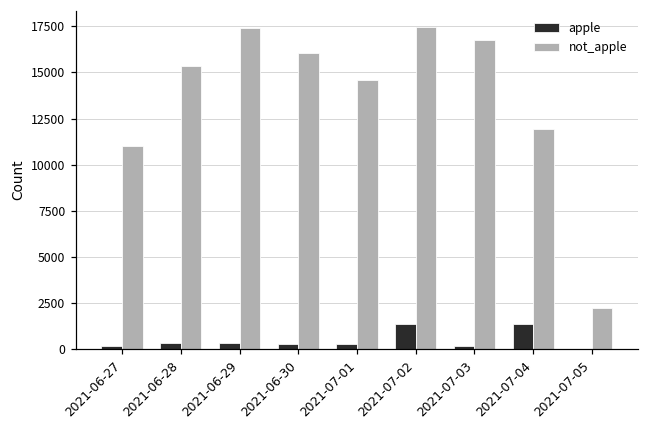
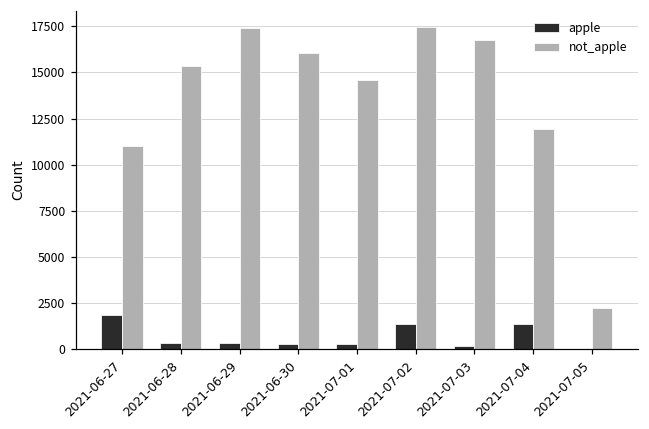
  {
    "apple": {
-     "2021-06-27": 200,
+     "2021-06-27": 1800,
      "2021-06-28": 300,
      "2021-06-29": 300,
      "2021-06-30": 300,
      "2021-07-01": 300,
      "2021-07-02": 1400,
      "2021-07-03": 200,
      "2021-07-04": 1400
    },
    "not_apple": {
      "2021-06-27": 11000,
      "2021-06-28": 15400,
      "2021-06-29": 17400,
      "2021-06-30": 16000,
      "2021-07-01": 14600,
      "2021-07-02": 17500,
      "2021-07-03": 16800,
      "2021-07-04": 12000,
      "2021-07-05": 2200
    }
  }
